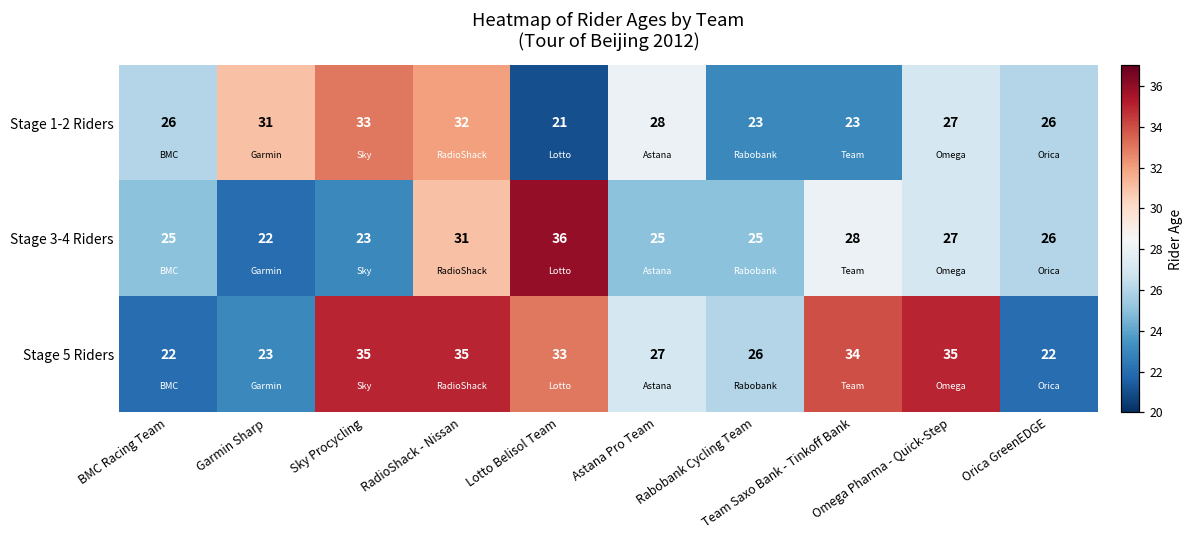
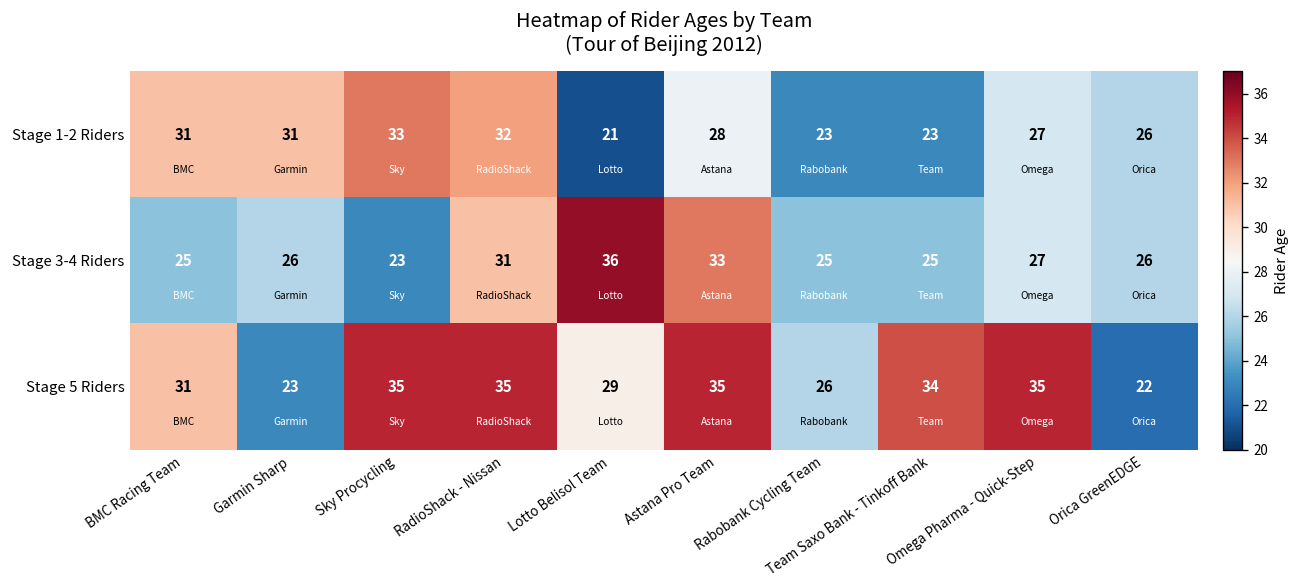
  {
    "Stage 1-2 Riders": {
-     "BMC Racing Team": 26
+     "BMC Racing Team": 31
    },
    "Stage 3-4 Riders": {
-     "Garmin Sharp": 22,
-     "Astana Pro Team": 25,
-     "Team Saxo Bank - Tinkoff Bank": 28
+     "Garmin Sharp": 26,
+     "Astana Pro Team": 33,
+     "Team Saxo Bank - Tinkoff Bank": 25
    },
    "Stage 5 Riders": {
-     "BMC Racing Team": 22,
-     "Lotto Belisol Team": 33,
-     "Astana Pro Team": 27
+     "BMC Racing Team": 31,
+     "Lotto Belisol Team": 29,
+     "Astana Pro Team": 35
    }
  }
